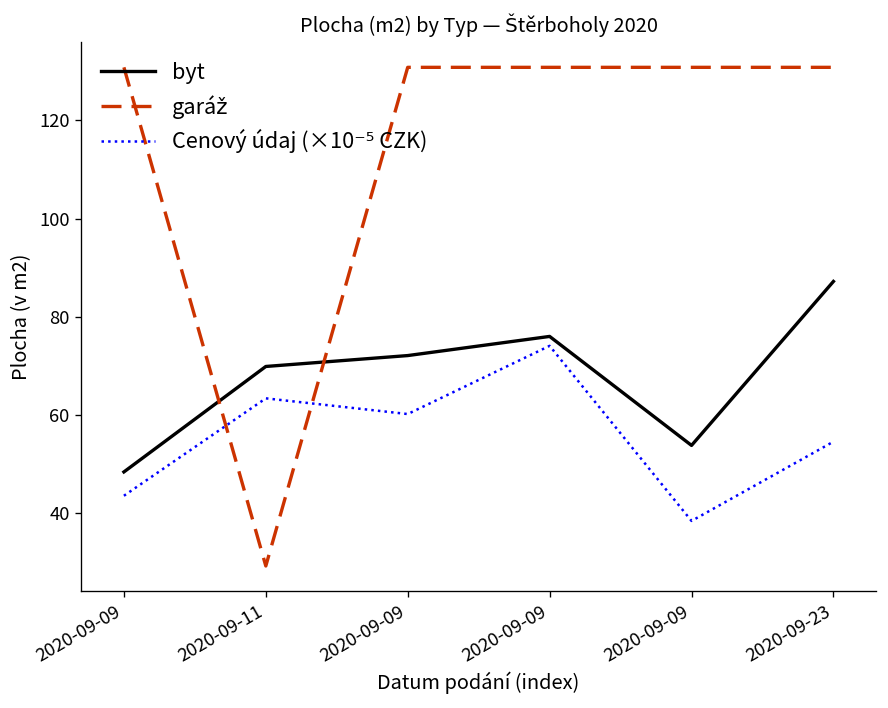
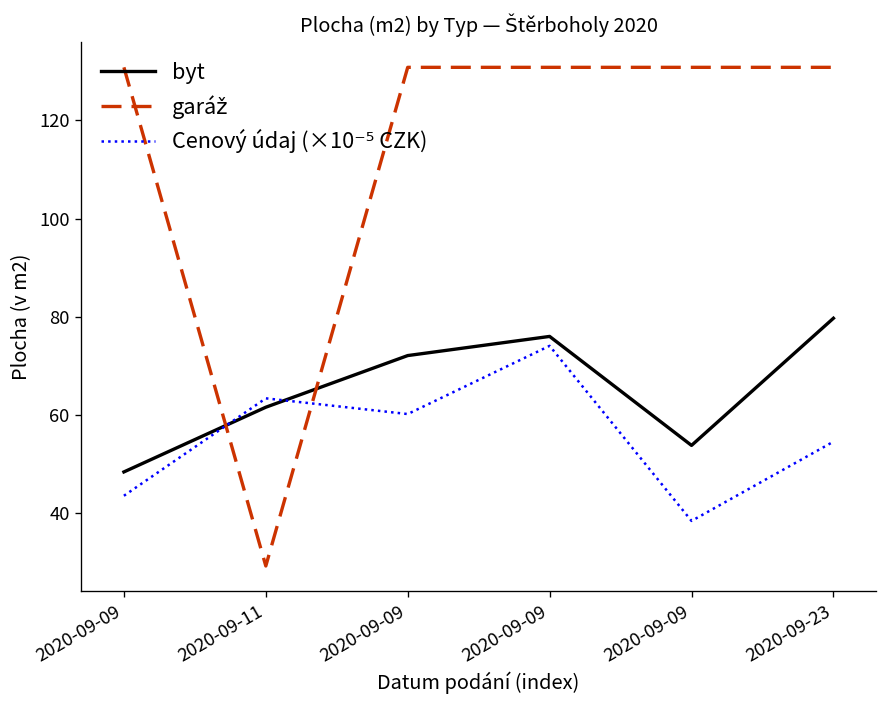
  {
    "byt": {
-     "2020-09-11": 70,
-     "2020-09-23": 87
+     "2020-09-11": 62,
+     "2020-09-23": 80
    },
    "garáž": {
      "2020-09-11": 29,
      "2020-09-23": 131
    },
    "Cenový údaj (×10⁻⁵ CZK)": {
      "2020-09-11": 63,
      "2020-09-23": 55
    }
  }
